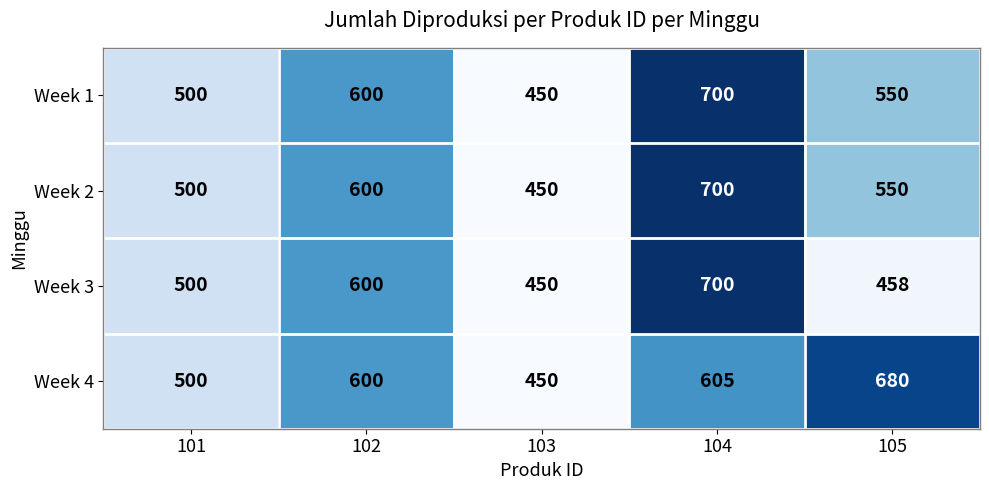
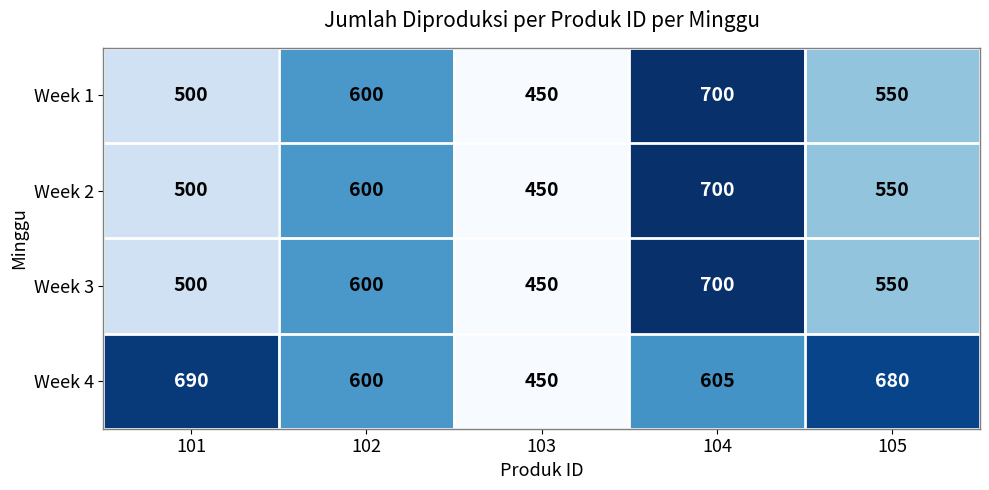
  {
    "Week 1": {
      "101": 500,
      "102": 600,
      "103": 450,
      "104": 700,
      "105": 550
    },
    "Week 2": {
      "101": 500,
      "102": 600,
      "103": 450,
      "104": 700,
      "105": 550
    },
    "Week 3": {
      "101": 500,
      "102": 600,
      "103": 450,
      "104": 700,
-     "105": 458
+     "105": 550
    },
    "Week 4": {
-     "101": 500,
+     "101": 690,
      "102": 600,
      "103": 450,
      "104": 605,
      "105": 680
    }
  }
